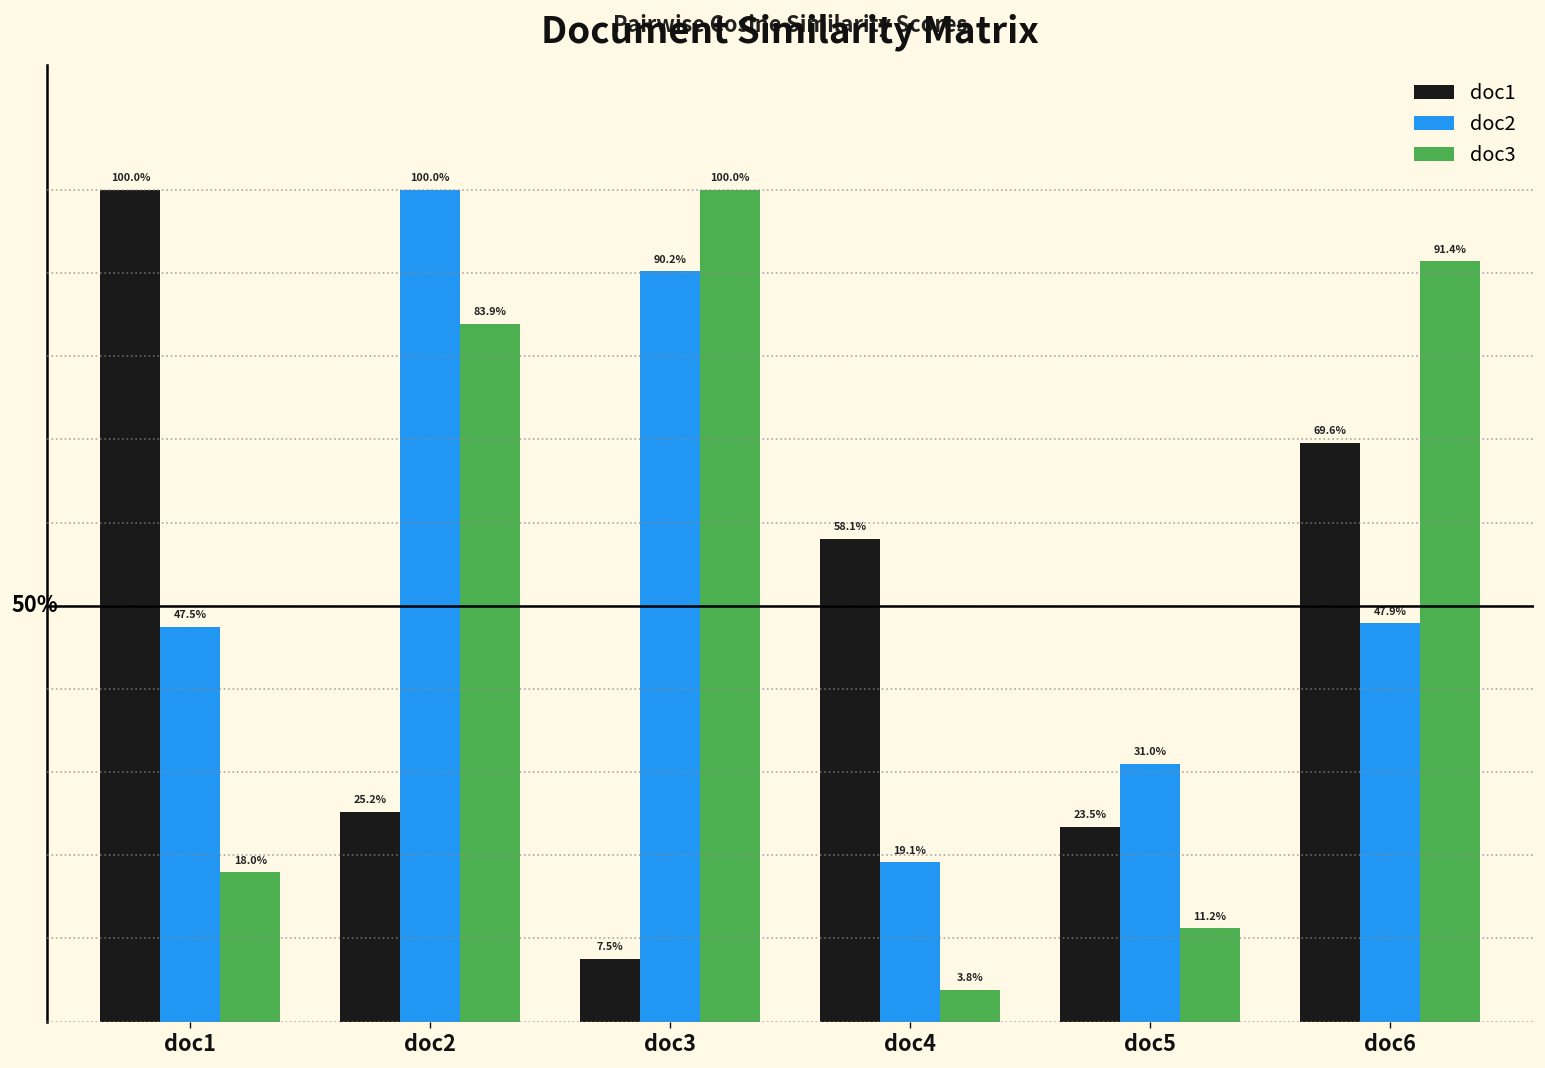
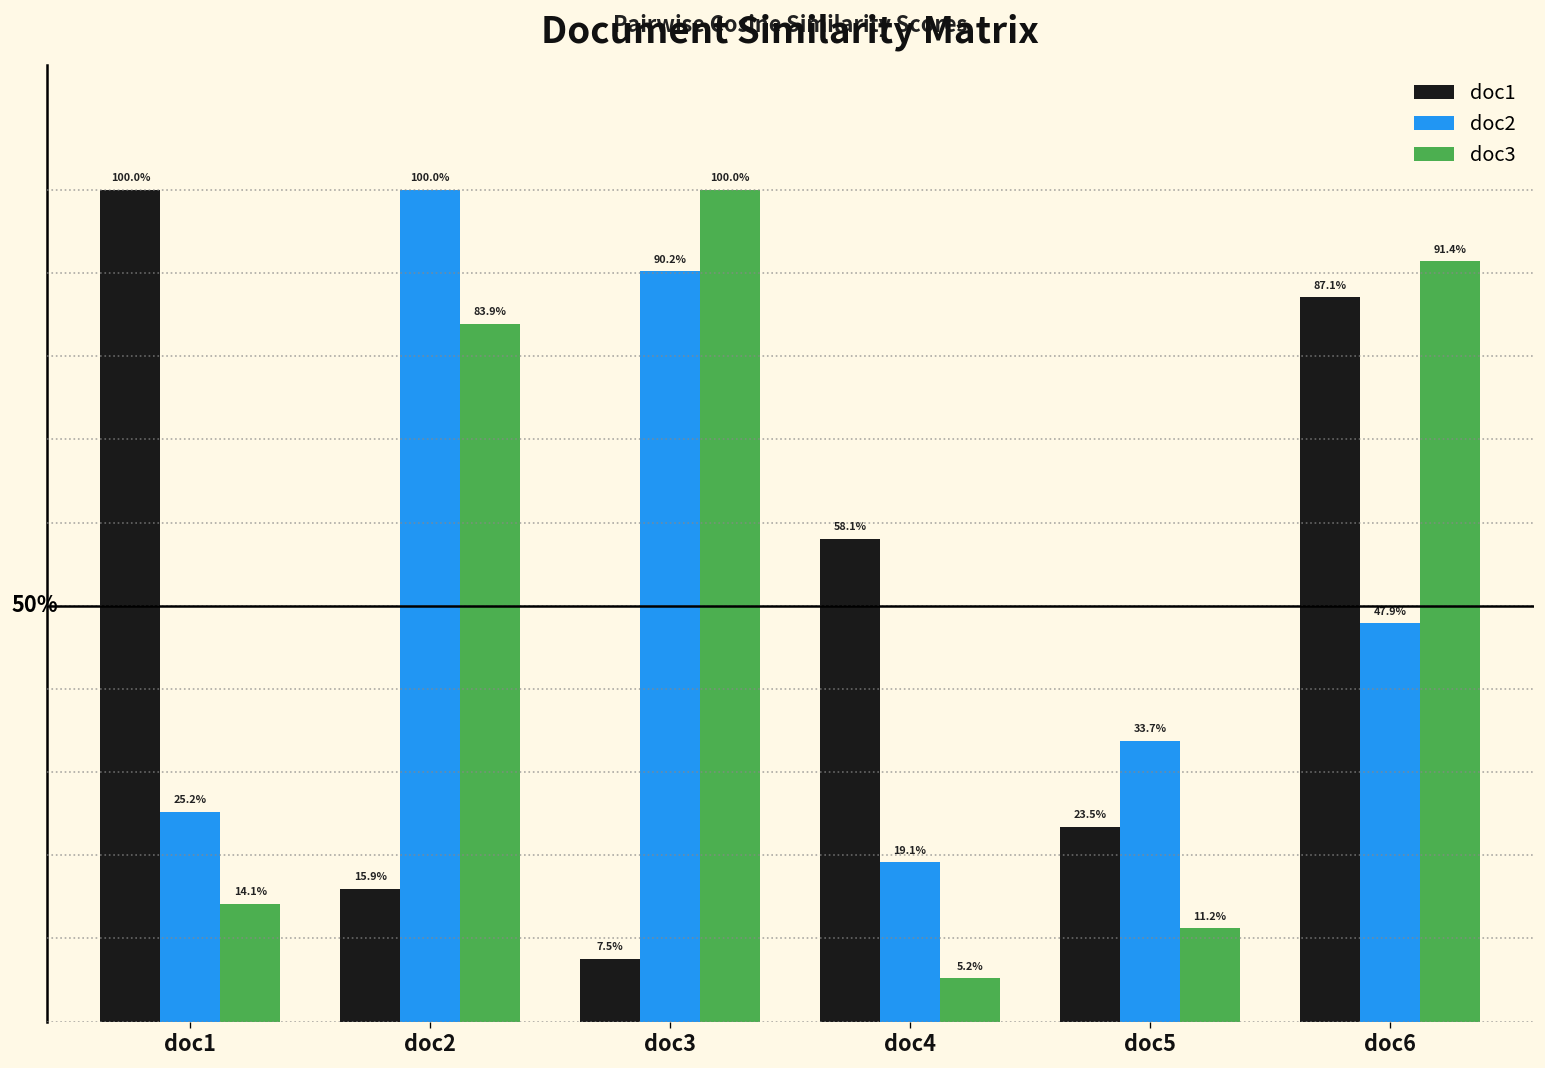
  {
    "doc1": {
      "doc1": "100.0%",
-     "doc2": "25.2%",
+     "doc2": "15.9%",
      "doc3": "7.5%",
      "doc4": "58.1%",
      "doc5": "23.5%",
-     "doc6": "69.6%"
+     "doc6": "87.1%"
    },
    "doc2": {
-     "doc1": "47.5%",
+     "doc1": "25.2%",
      "doc2": "100.0%",
      "doc3": "90.2%",
      "doc4": "19.1%",
-     "doc5": "31.0%",
+     "doc5": "33.7%",
      "doc6": "47.9%"
    },
    "doc3": {
-     "doc1": "18.0%",
+     "doc1": "14.1%",
      "doc2": "83.9%",
      "doc3": "100.0%",
-     "doc4": "3.8%",
+     "doc4": "5.2%",
      "doc5": "11.2%",
      "doc6": "91.4%"
    }
  }
